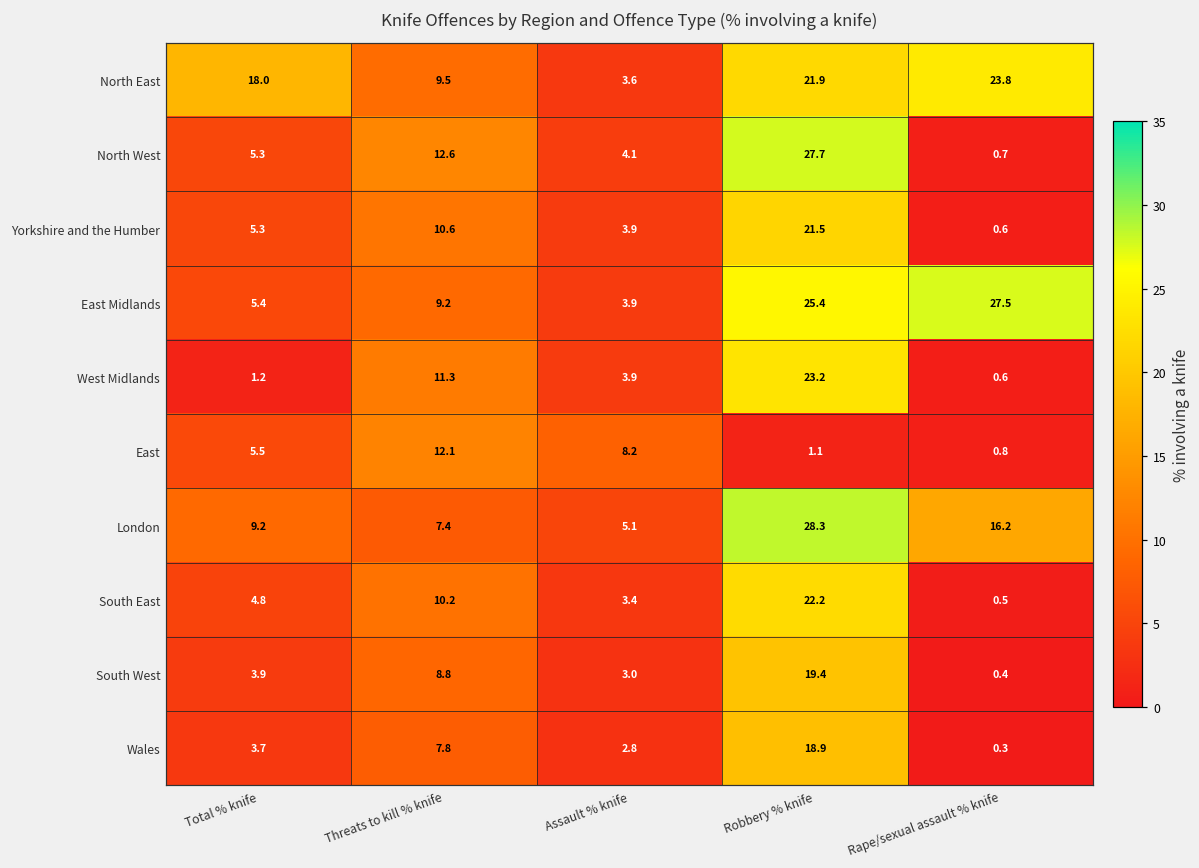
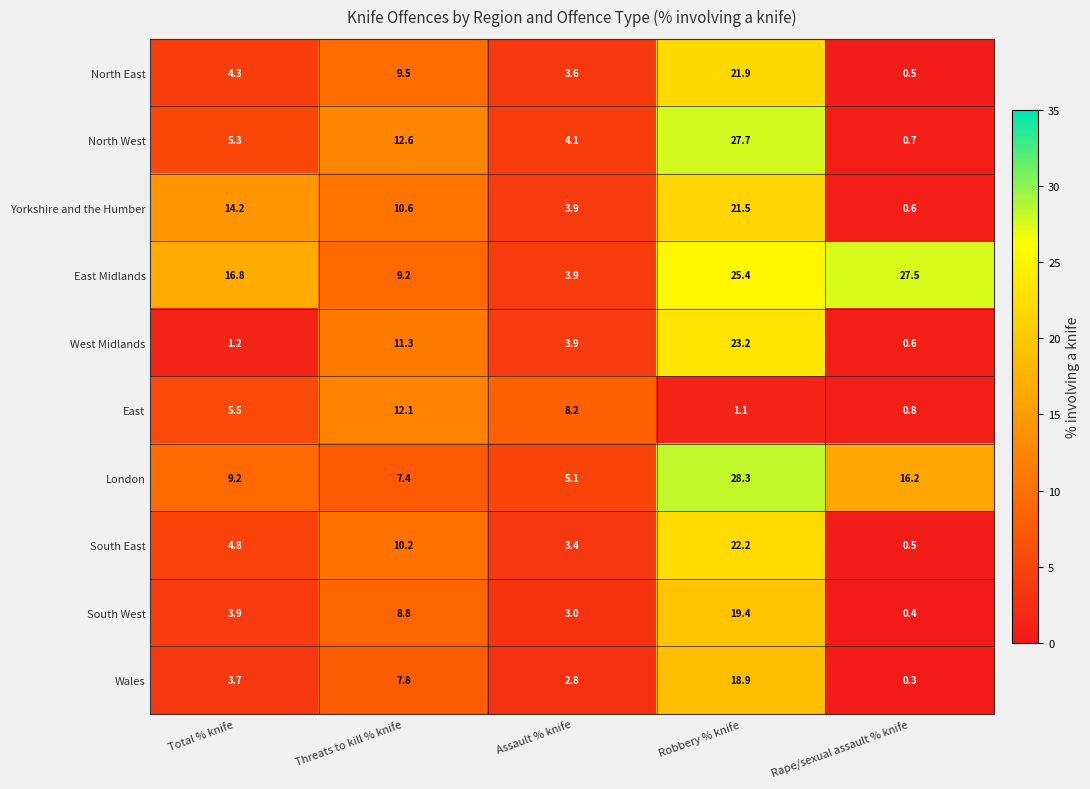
  {
    "North East": {
-     "Total % knife": 18.0,
+     "Total % knife": 4.3,
      "Threats to kill % knife": 9.5,
      "Assault % knife": 3.6,
      "Robbery % knife": 21.9,
-     "Rape/sexual assault % knife": 23.8
+     "Rape/sexual assault % knife": 0.5
    },
    "North West": {
      "Total % knife": 5.3,
      "Threats to kill % knife": 12.6,
      "Assault % knife": 4.1,
      "Robbery % knife": 27.7,
      "Rape/sexual assault % knife": 0.7
    },
    "Yorkshire and the Humber": {
-     "Total % knife": 5.3,
+     "Total % knife": 14.2,
      "Threats to kill % knife": 10.6,
      "Assault % knife": 3.9,
      "Robbery % knife": 21.5,
      "Rape/sexual assault % knife": 0.6
    },
    "East Midlands": {
-     "Total % knife": 5.4,
+     "Total % knife": 16.8,
      "Threats to kill % knife": 9.2,
      "Assault % knife": 3.9,
      "Robbery % knife": 25.4,
      "Rape/sexual assault % knife": 27.5
    },
    "West Midlands": {
      "Total % knife": 1.2,
      "Threats to kill % knife": 11.3,
      "Assault % knife": 3.9,
      "Robbery % knife": 23.2,
      "Rape/sexual assault % knife": 0.6
    },
    "East": {
      "Total % knife": 5.5,
      "Threats to kill % knife": 12.1,
      "Assault % knife": 8.2,
      "Robbery % knife": 1.1,
      "Rape/sexual assault % knife": 0.8
    },
    "London": {
      "Total % knife": 9.2,
      "Threats to kill % knife": 7.4,
      "Assault % knife": 5.1,
      "Robbery % knife": 28.3,
      "Rape/sexual assault % knife": 16.2
    },
    "South East": {
      "Total % knife": 4.8,
      "Threats to kill % knife": 10.2,
      "Assault % knife": 3.4,
      "Robbery % knife": 22.2,
      "Rape/sexual assault % knife": 0.5
    },
    "South West": {
      "Total % knife": 3.9,
      "Threats to kill % knife": 8.8,
      "Assault % knife": 3.0,
      "Robbery % knife": 19.4,
      "Rape/sexual assault % knife": 0.4
    },
    "Wales": {
      "Total % knife": 3.7,
      "Threats to kill % knife": 7.8,
      "Assault % knife": 2.8,
      "Robbery % knife": 18.9,
      "Rape/sexual assault % knife": 0.3
    }
  }
